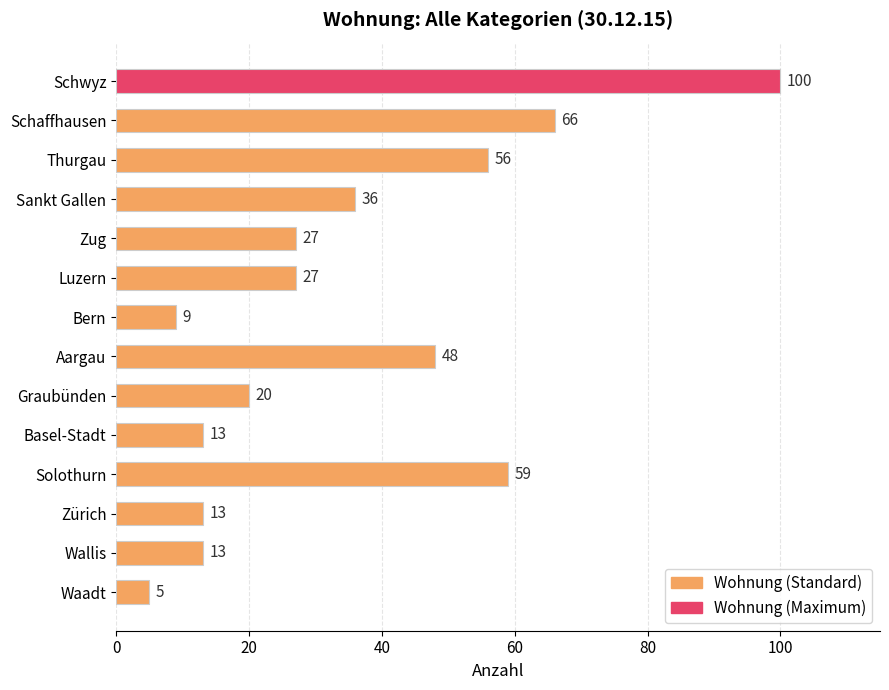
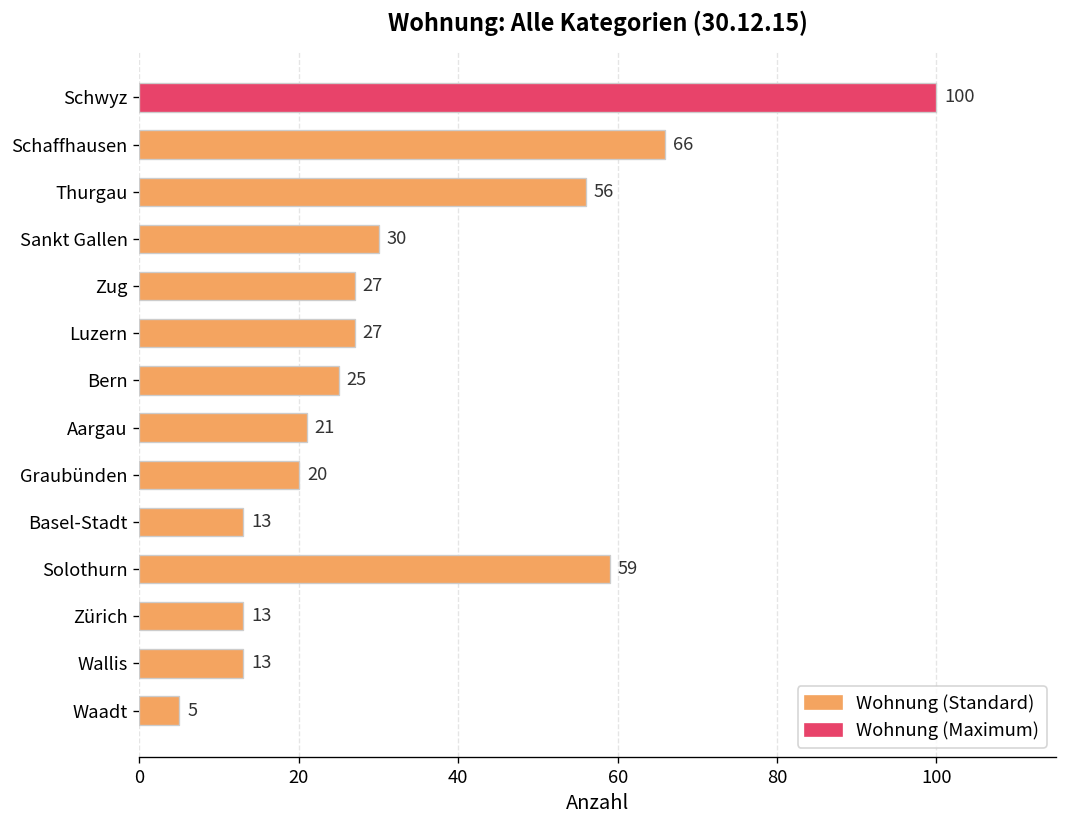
  {
    "Schwyz": 100,
    "Schaffhausen": 66,
    "Thurgau": 56,
-   "Sankt Gallen": 36,
+   "Sankt Gallen": 30,
    "Zug": 27,
    "Luzern": 27,
-   "Bern": 9,
-   "Aargau": 48,
+   "Bern": 25,
+   "Aargau": 21,
    "Graubünden": 20,
    "Basel-Stadt": 13,
    "Solothurn": 59,
    "Zürich": 13,
    "Wallis": 13,
    "Waadt": 5
  }
